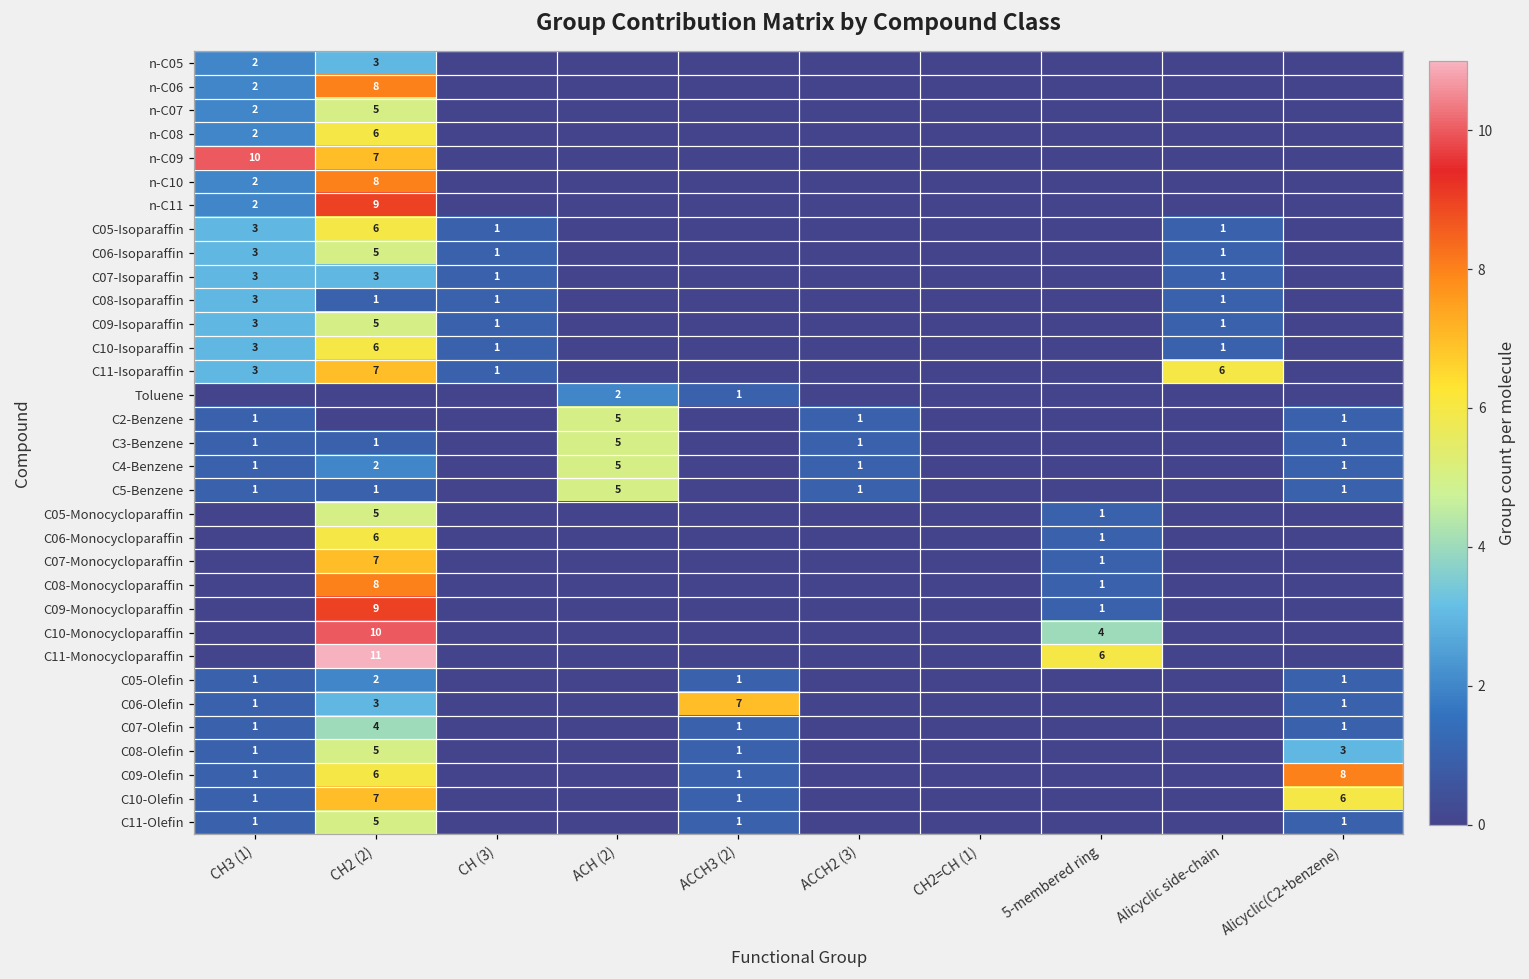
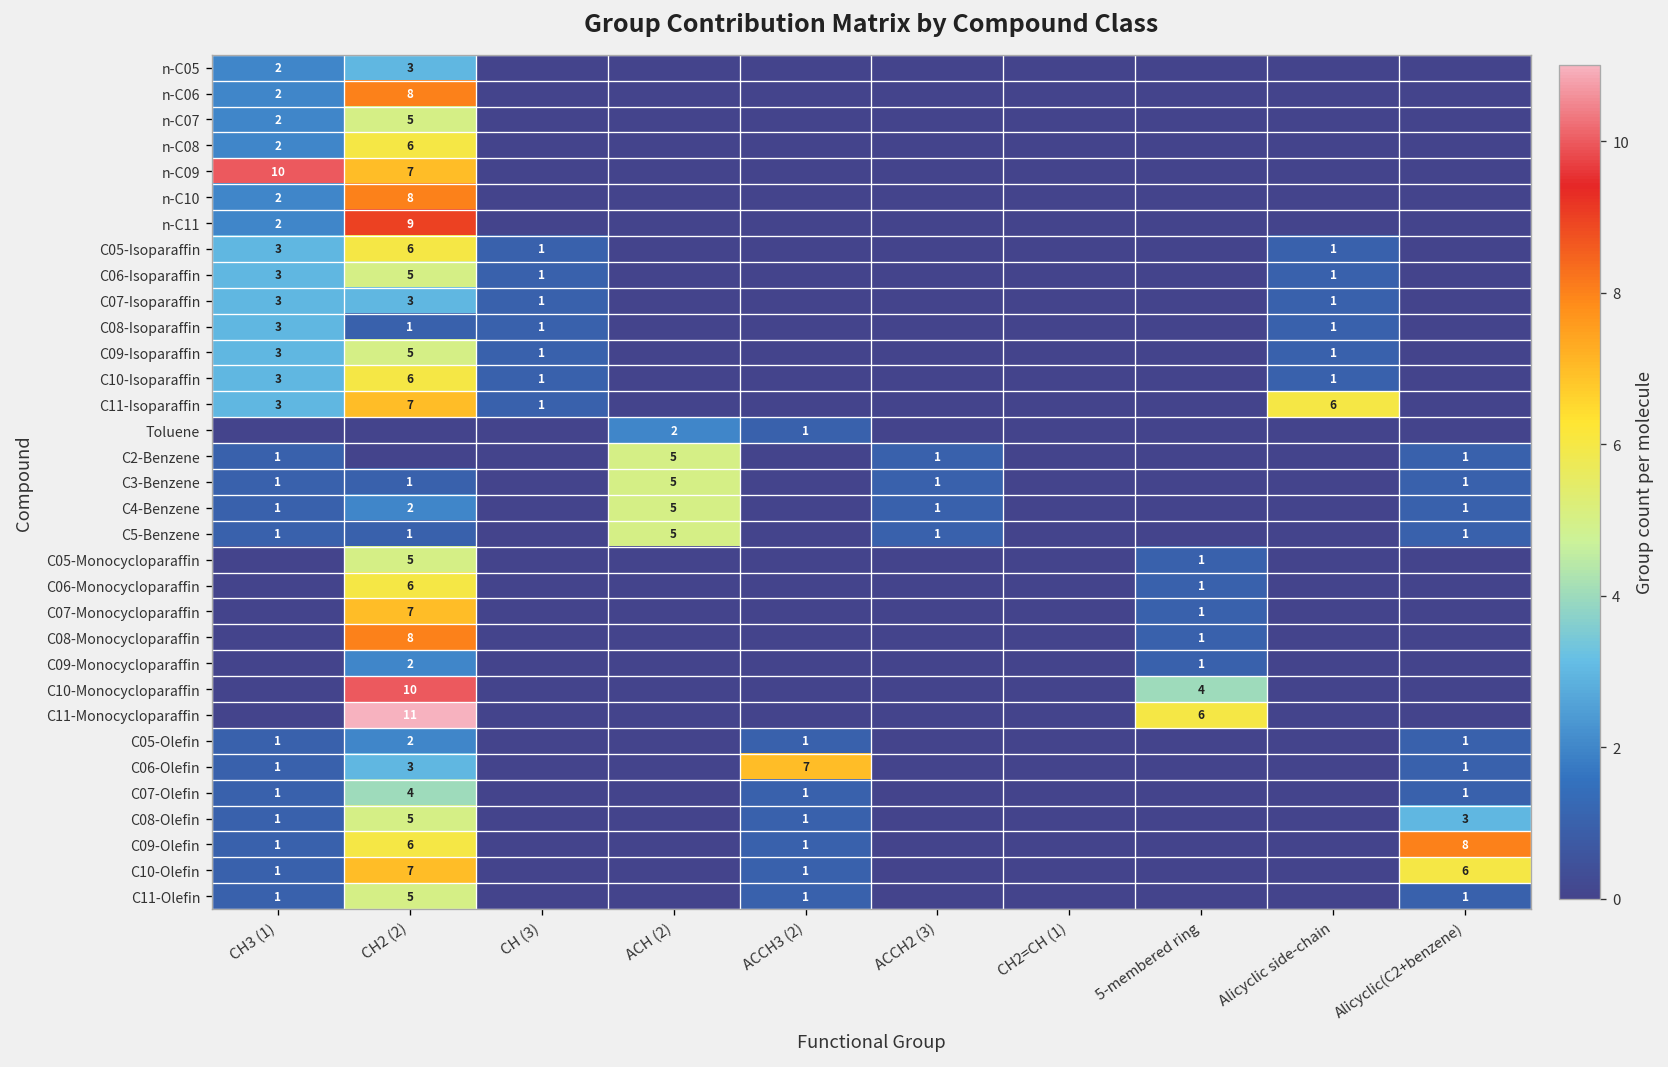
  {
    "n-C05": {
      "CH3 (1)": 2,
      "CH2 (2)": 3
    },
    "n-C06": {
      "CH3 (1)": 2,
      "CH2 (2)": 8
    },
    "n-C07": {
      "CH3 (1)": 2,
      "CH2 (2)": 5
    },
    "n-C08": {
      "CH3 (1)": 2,
      "CH2 (2)": 6
    },
    "n-C09": {
      "CH3 (1)": 10,
      "CH2 (2)": 7
    },
    "n-C10": {
      "CH3 (1)": 2,
      "CH2 (2)": 8
    },
    "n-C11": {
      "CH3 (1)": 2,
      "CH2 (2)": 9
    },
    "C05-Isoparaffin": {
      "CH3 (1)": 3,
      "CH2 (2)": 6,
      "CH (3)": 1,
      "Alicyclic side-chain": 1
    },
    "C06-Isoparaffin": {
      "CH3 (1)": 3,
      "CH2 (2)": 5,
      "CH (3)": 1,
      "Alicyclic side-chain": 1
    },
    "C07-Isoparaffin": {
      "CH3 (1)": 3,
      "CH2 (2)": 3,
      "CH (3)": 1,
      "Alicyclic side-chain": 1
    },
    "C08-Isoparaffin": {
      "CH3 (1)": 3,
      "CH2 (2)": 1,
      "CH (3)": 1,
      "Alicyclic side-chain": 1
    },
    "C09-Isoparaffin": {
      "CH3 (1)": 3,
      "CH2 (2)": 5,
      "CH (3)": 1,
      "Alicyclic side-chain": 1
    },
    "C10-Isoparaffin": {
      "CH3 (1)": 3,
      "CH2 (2)": 6,
      "CH (3)": 1,
      "Alicyclic side-chain": 1
    },
    "C11-Isoparaffin": {
      "CH3 (1)": 3,
      "CH2 (2)": 7,
      "CH (3)": 1,
      "Alicyclic side-chain": 6
    },
    "Toluene": {
      "ACH (2)": 2,
      "ACCH3 (2)": 1
    },
    "C2-Benzene": {
      "CH3 (1)": 1,
      "ACH (2)": 5,
      "ACCH2 (3)": 1,
      "Alicyclic(C2+benzene)": 1
    },
    "C3-Benzene": {
      "CH3 (1)": 1,
      "CH2 (2)": 1,
      "ACH (2)": 5,
      "ACCH2 (3)": 1,
      "Alicyclic(C2+benzene)": 1
    },
    "C4-Benzene": {
      "CH3 (1)": 1,
      "CH2 (2)": 2,
      "ACH (2)": 5,
      "ACCH2 (3)": 1,
      "Alicyclic(C2+benzene)": 1
    },
    "C5-Benzene": {
      "CH3 (1)": 1,
      "CH2 (2)": 1,
      "ACH (2)": 5,
      "ACCH2 (3)": 1,
      "Alicyclic(C2+benzene)": 1
    },
    "C05-Monocycloparaffin": {
      "CH2 (2)": 5,
      "5-membered ring": 1
    },
    "C06-Monocycloparaffin": {
      "CH2 (2)": 6,
      "5-membered ring": 1
    },
    "C07-Monocycloparaffin": {
      "CH2 (2)": 7,
      "5-membered ring": 1
    },
    "C08-Monocycloparaffin": {
      "CH2 (2)": 8,
      "5-membered ring": 1
    },
    "C09-Monocycloparaffin": {
-     "CH2 (2)": 9,
+     "CH2 (2)": 2,
      "5-membered ring": 1
    },
    "C10-Monocycloparaffin": {
      "CH2 (2)": 10,
      "5-membered ring": 4
    },
    "C11-Monocycloparaffin": {
      "CH2 (2)": 11,
      "5-membered ring": 6
    },
    "C05-Olefin": {
      "CH3 (1)": 1,
      "CH2 (2)": 2,
      "ACCH3 (2)": 1,
      "Alicyclic(C2+benzene)": 1
    },
    "C06-Olefin": {
      "CH3 (1)": 1,
      "CH2 (2)": 3,
      "ACCH3 (2)": 7,
      "Alicyclic(C2+benzene)": 1
    },
    "C07-Olefin": {
      "CH3 (1)": 1,
      "CH2 (2)": 4,
      "ACCH3 (2)": 1,
      "Alicyclic(C2+benzene)": 1
    },
    "C08-Olefin": {
      "CH3 (1)": 1,
      "CH2 (2)": 5,
      "ACCH3 (2)": 1,
      "Alicyclic(C2+benzene)": 3
    },
    "C09-Olefin": {
      "CH3 (1)": 1,
      "CH2 (2)": 6,
      "ACCH3 (2)": 1,
      "Alicyclic(C2+benzene)": 8
    },
    "C10-Olefin": {
      "CH3 (1)": 1,
      "CH2 (2)": 7,
      "ACCH3 (2)": 1,
      "Alicyclic(C2+benzene)": 6
    },
    "C11-Olefin": {
      "CH3 (1)": 1,
      "CH2 (2)": 5,
      "ACCH3 (2)": 1,
      "Alicyclic(C2+benzene)": 1
    }
  }
